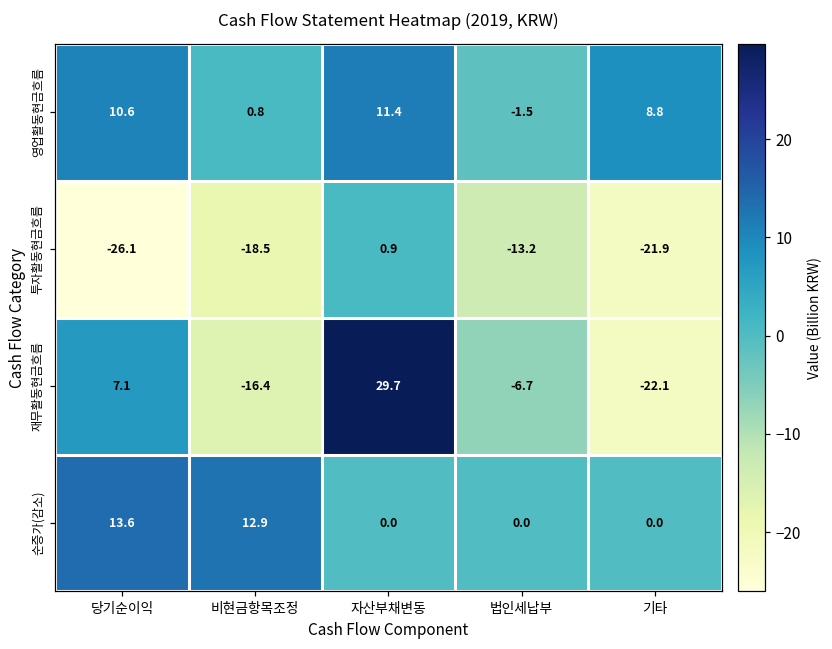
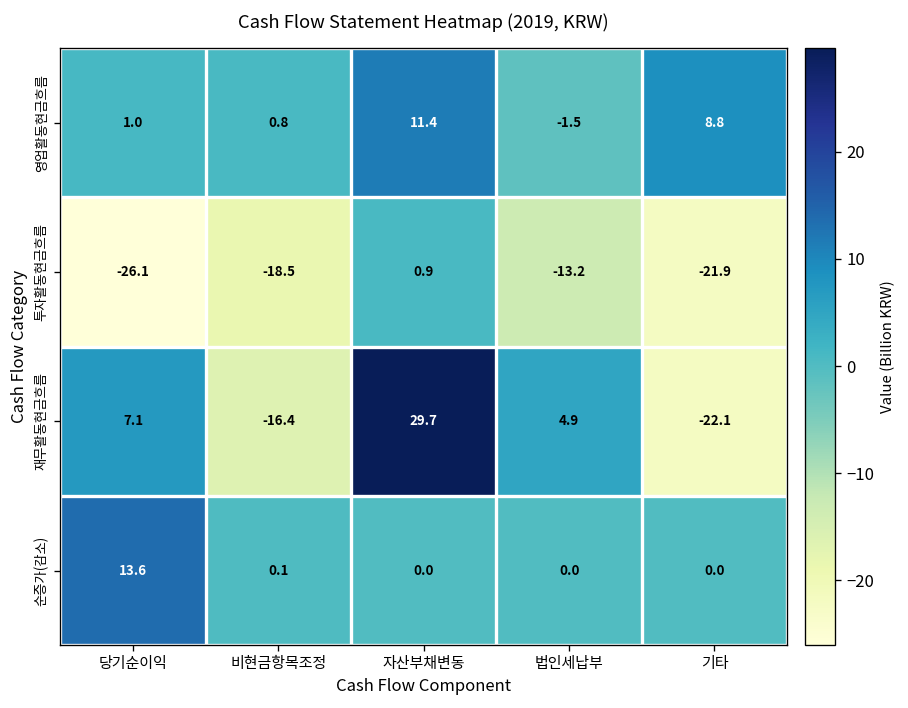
  {
    "영업활동현금흐름": {
-     "당기순이익": 10.6,
+     "당기순이익": 1.0,
      "비현금항목조정": 0.8,
      "자산부채변동": 11.4,
      "법인세납부": -1.5,
      "기타": 8.8
    },
    "투자활동현금흐름": {
      "당기순이익": -26.1,
      "비현금항목조정": -18.5,
      "자산부채변동": 0.9,
      "법인세납부": -13.2,
      "기타": -21.9
    },
    "재무활동현금흐름": {
      "당기순이익": 7.1,
      "비현금항목조정": -16.4,
      "자산부채변동": 29.7,
-     "법인세납부": -6.7,
+     "법인세납부": 4.9,
      "기타": -22.1
    },
    "순증가(감소)": {
      "당기순이익": 13.6,
-     "비현금항목조정": 12.9,
+     "비현금항목조정": 0.1,
      "자산부채변동": 0.0,
      "법인세납부": 0.0,
      "기타": 0.0
    }
  }
